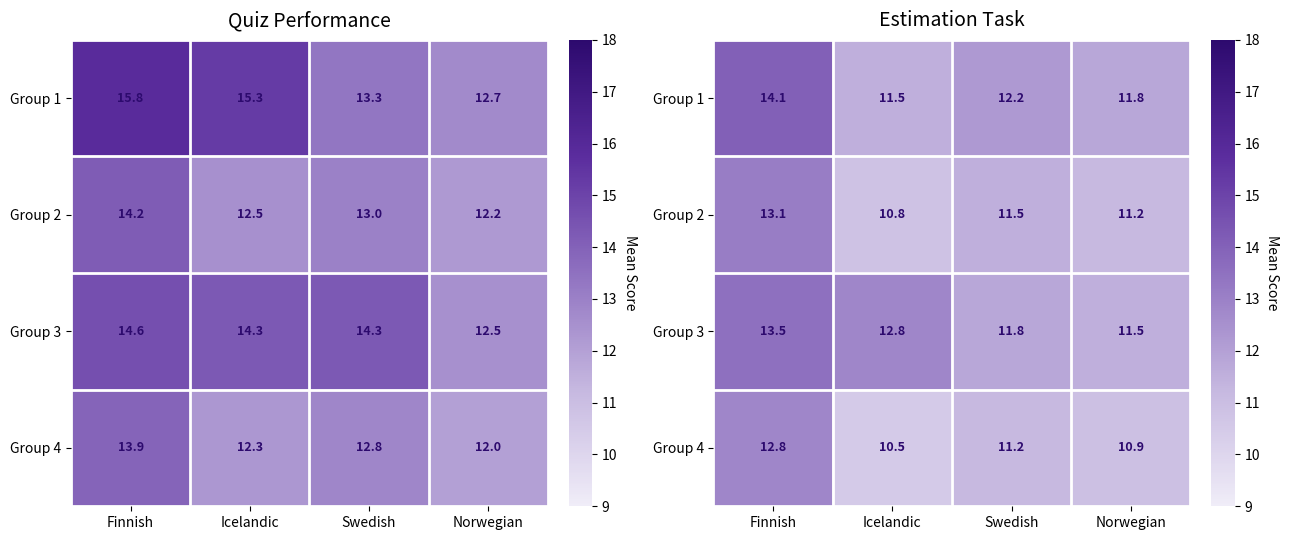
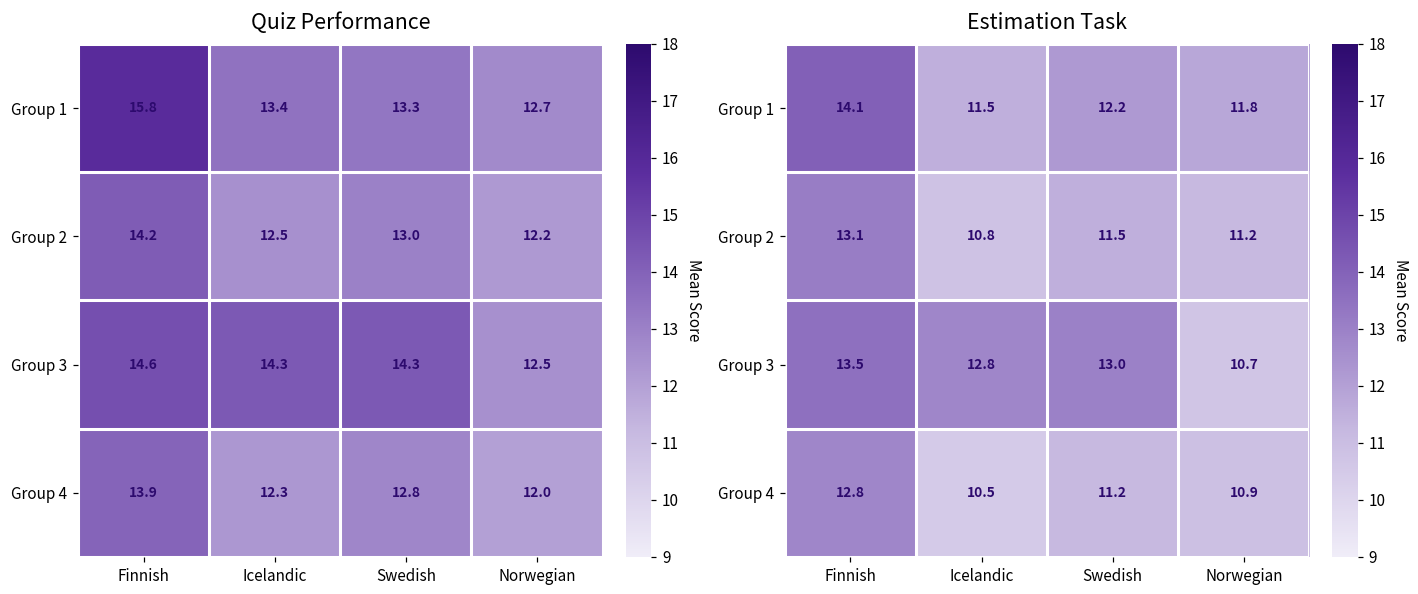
  {
    "Quiz Performance": {
      "Group 1": {
-       "Icelandic": 15.3,
+       "Icelandic": 13.4,
        "Swedish": 13.3,
        "Norwegian": 12.7
      },
      "Group 2": {
        "Finnish": 14.2,
        "Icelandic": 12.5,
        "Swedish": 13.0,
        "Norwegian": 12.2
      },
      "Group 3": {
        "Finnish": 14.6,
        "Icelandic": 14.3,
        "Swedish": 14.3,
        "Norwegian": 12.5
      },
      "Group 4": {
        "Finnish": 13.9,
        "Icelandic": 12.3,
        "Swedish": 12.8,
        "Norwegian": 12.0
      }
    },
    "Estimation Task": {
      "Group 1": {
        "Finnish": 14.1,
        "Icelandic": 11.5,
        "Swedish": 12.2,
        "Norwegian": 11.8
      },
      "Group 2": {
        "Finnish": 13.1,
        "Icelandic": 10.8,
        "Swedish": 11.5,
        "Norwegian": 11.2
      },
      "Group 3": {
        "Finnish": 13.5,
        "Icelandic": 12.8,
-       "Swedish": 11.8,
-       "Norwegian": 11.5
+       "Swedish": 13.0,
+       "Norwegian": 10.7
      },
      "Group 4": {
        "Finnish": 12.8,
        "Icelandic": 10.5,
        "Swedish": 11.2,
        "Norwegian": 10.9
      }
    }
  }
